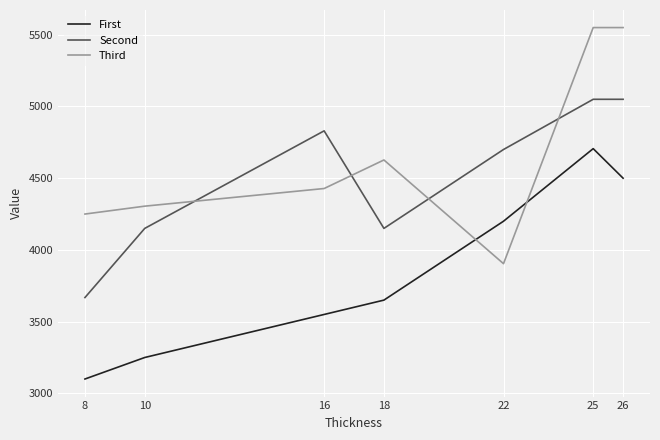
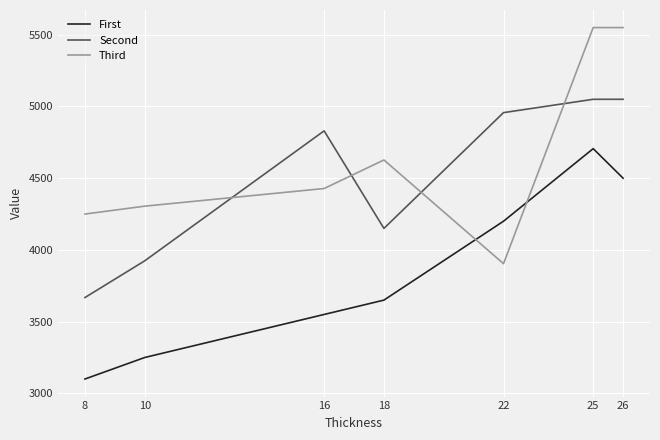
  {
    "First": {
      "8": 3100,
      "10": 3250,
      "16": 3550,
      "18": 3650,
      "22": 4200,
      "25": 4710,
      "26": 4500
    },
    "Second": {
      "8": 3670,
-     "10": 4150,
+     "10": 3920,
      "16": 4830,
      "18": 4150,
-     "22": 4700,
+     "22": 4960,
      "25": 5050,
      "26": 5050
    },
    "Third": {
      "8": 4250,
      "10": 4310,
      "16": 4430,
      "18": 4630,
      "22": 3900,
      "25": 5550,
      "26": 5550
    }
  }
